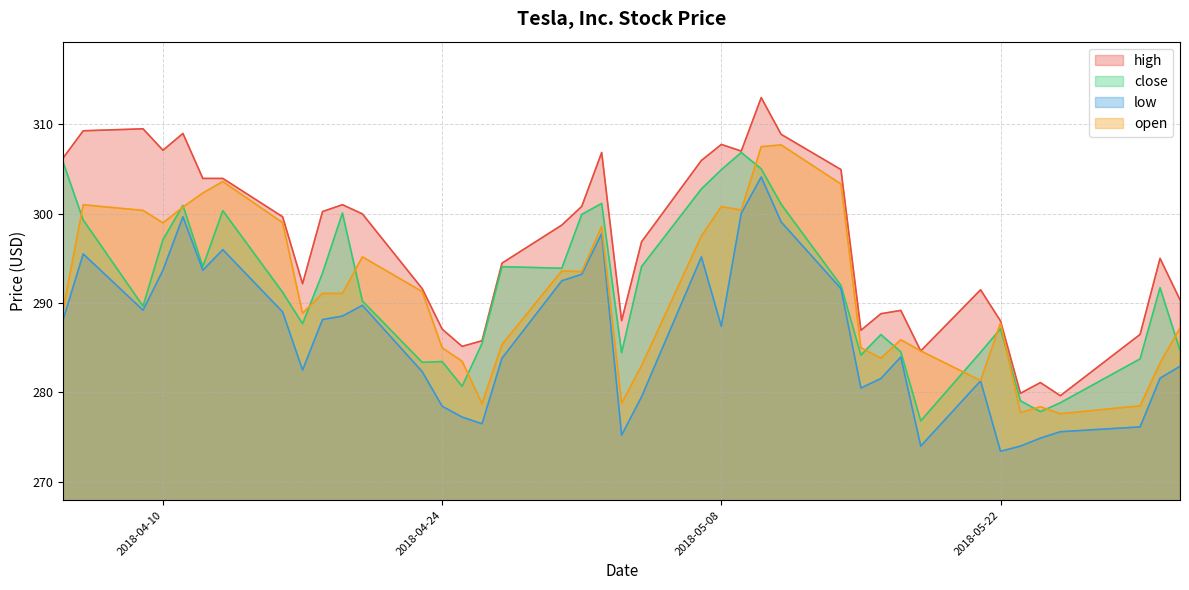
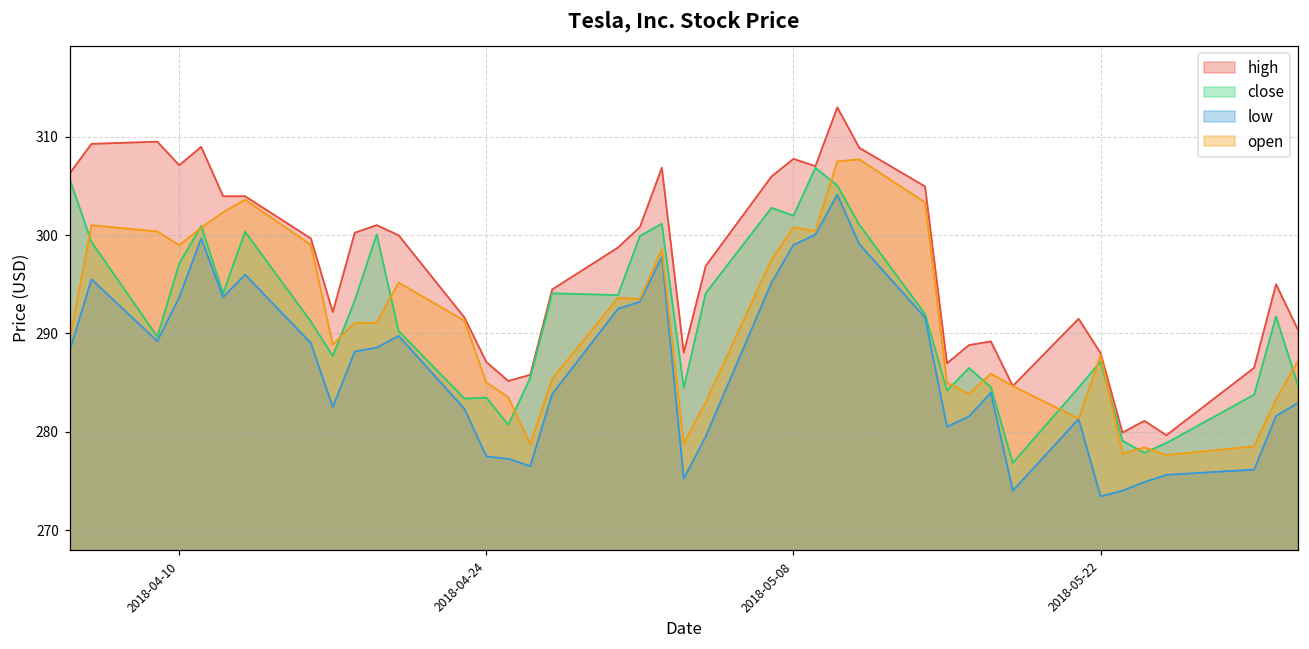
  {
    "close": {
      "2018-04-10": 297,
      "2018-04-24": 283,
-     "2018-05-08": 305,
+     "2018-05-08": 302,
      "2018-05-22": 287
    },
    "low": {
      "2018-04-10": 294,
-     "2018-04-24": 278,
-     "2018-05-08": 287,
+     "2018-04-24": 277,
+     "2018-05-08": 299,
      "2018-05-22": 273
    }
  }
